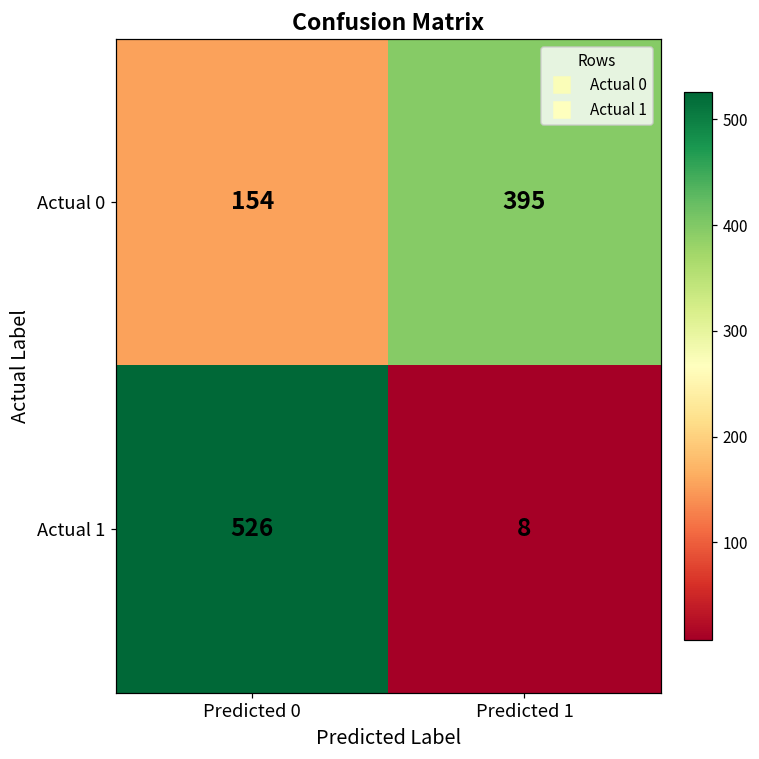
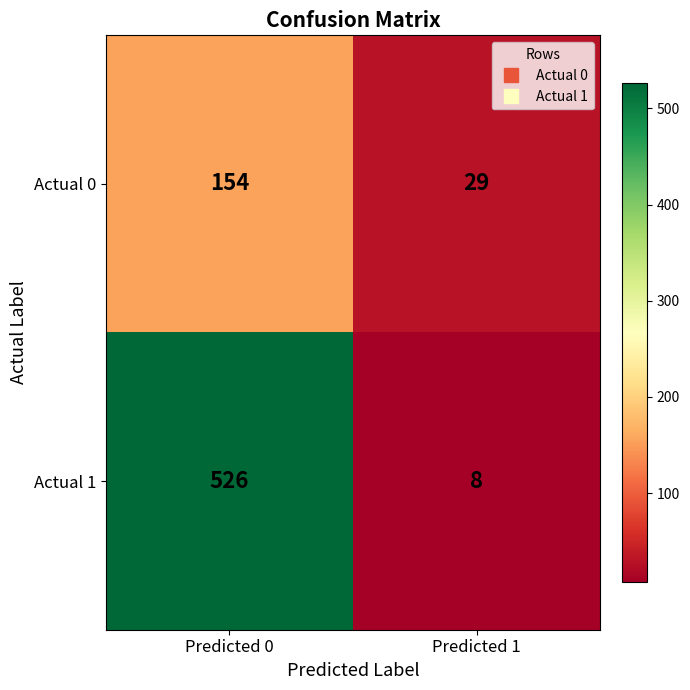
  {
    "Actual 0": {
      "Predicted 0": 154,
-     "Predicted 1": 395
+     "Predicted 1": 29
    },
    "Actual 1": {
      "Predicted 0": 526,
      "Predicted 1": 8
    }
  }
